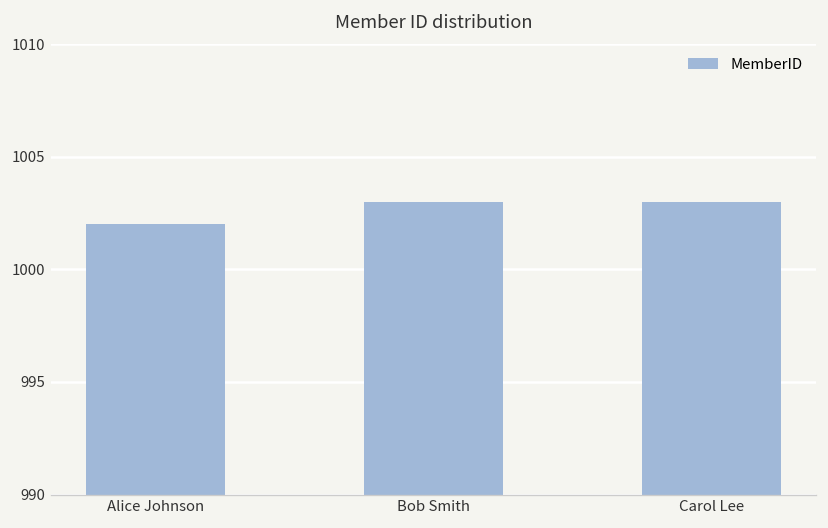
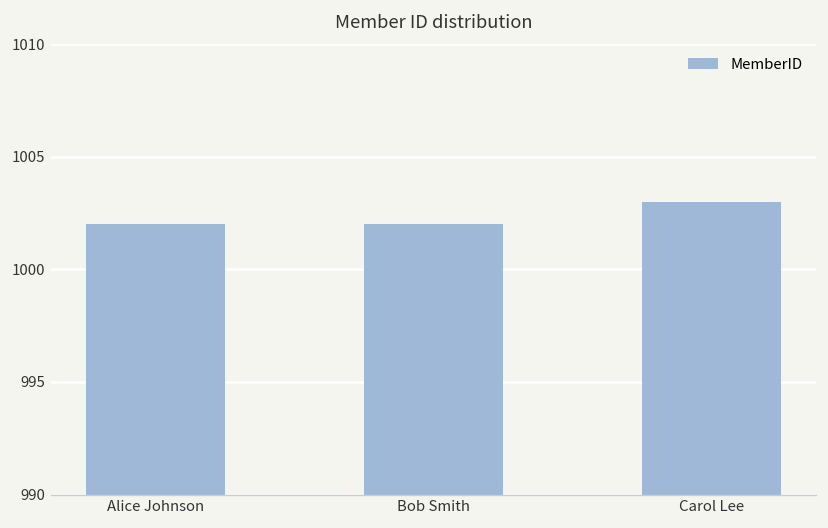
  {
    "Alice Johnson": 1002,
-   "Bob Smith": 1003,
+   "Bob Smith": 1002,
    "Carol Lee": 1003
  }
